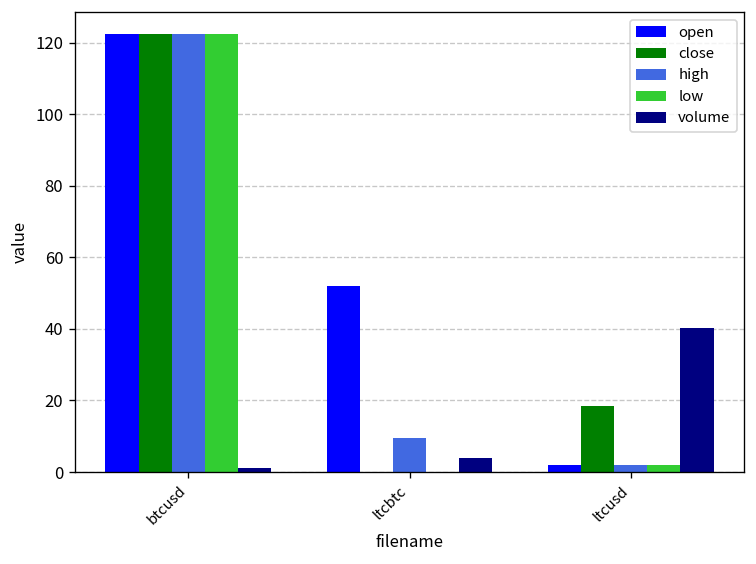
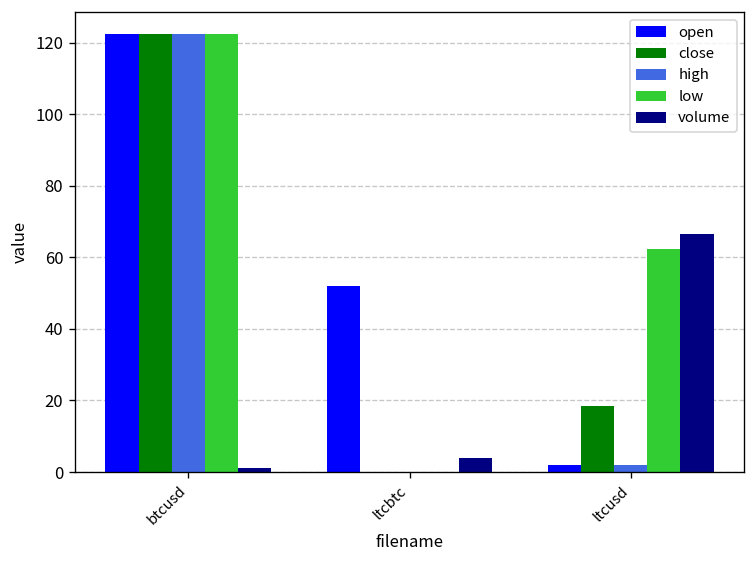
  {
    "open": {
      "btcusd": 122,
      "ltcbtc": 52,
      "ltcusd": 2
    },
    "close": {
      "btcusd": 122,
      "ltcusd": 18
    },
    "high": {
      "btcusd": 122,
-     "ltcbtc": 10,
+     "ltcbtc": 0,
      "ltcusd": 2
    },
    "low": {
      "btcusd": 122,
-     "ltcusd": 2
+     "ltcusd": 62
    },
    "volume": {
      "btcusd": 1,
      "ltcbtc": 4,
-     "ltcusd": 40
+     "ltcusd": 67
    }
  }
